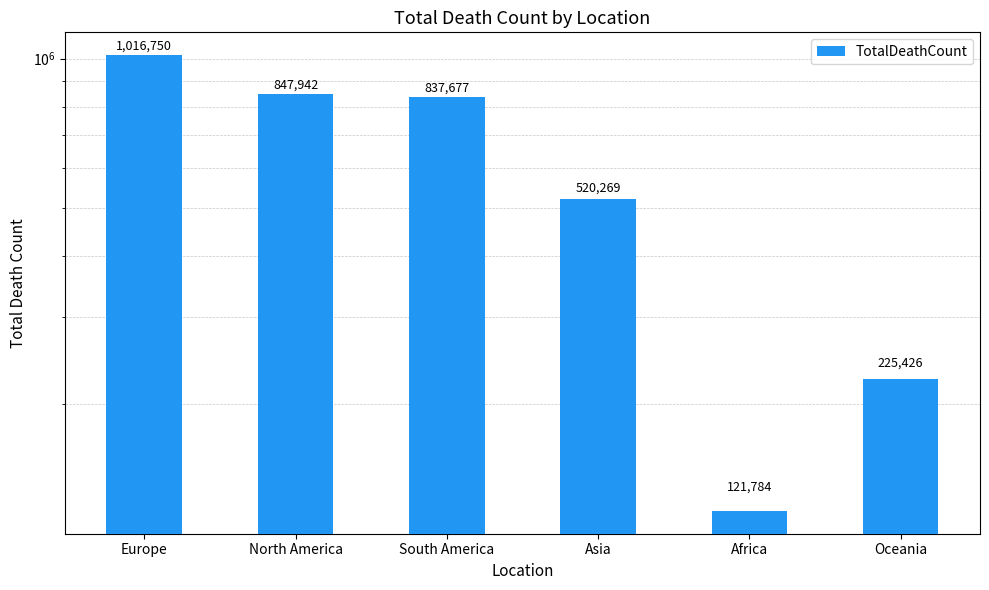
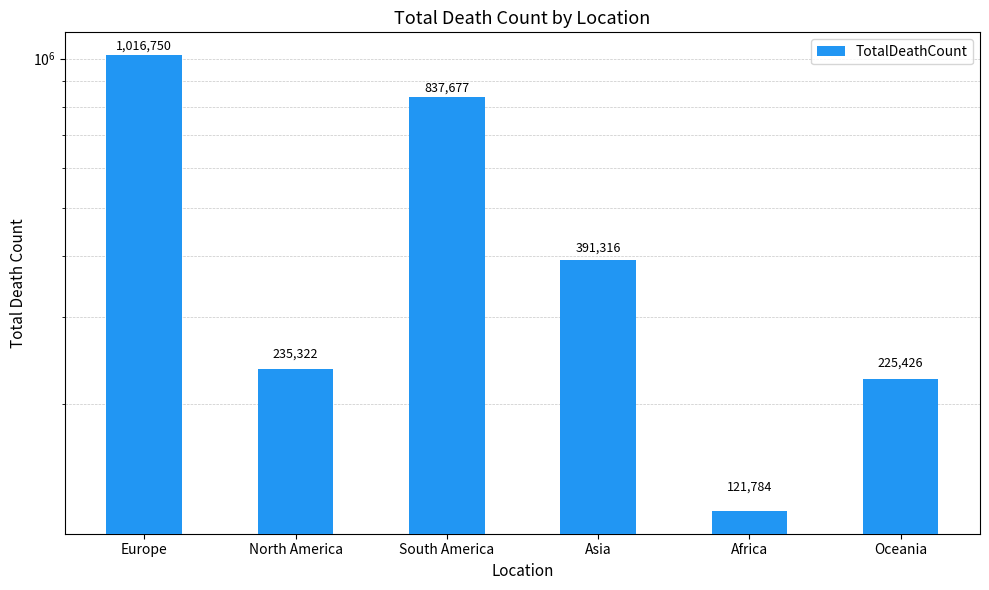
  {
    "Europe": "1,016,750",
-   "North America": "847,942",
+   "North America": "235,322",
    "South America": "837,677",
-   "Asia": "520,269",
+   "Asia": "391,316",
    "Africa": "121,784",
    "Oceania": "225,426"
  }
